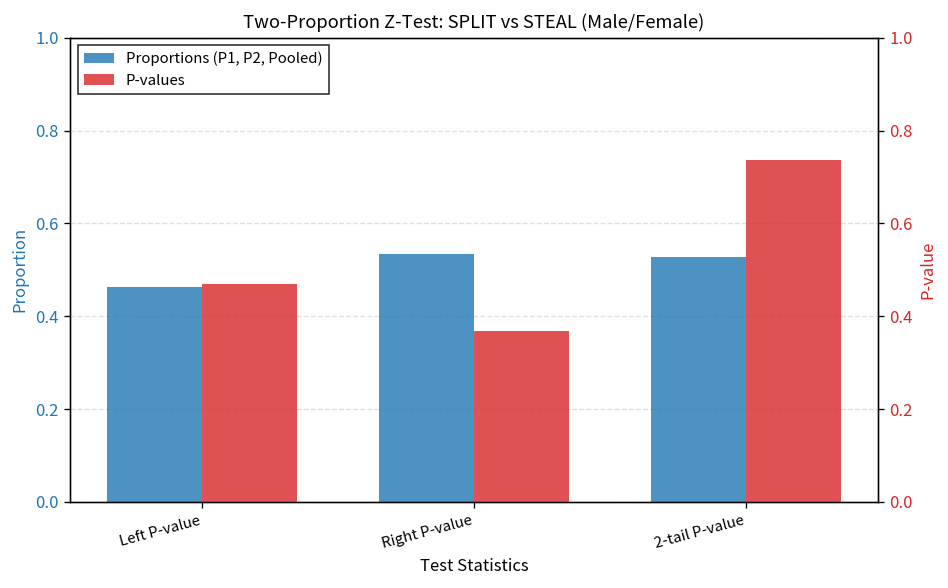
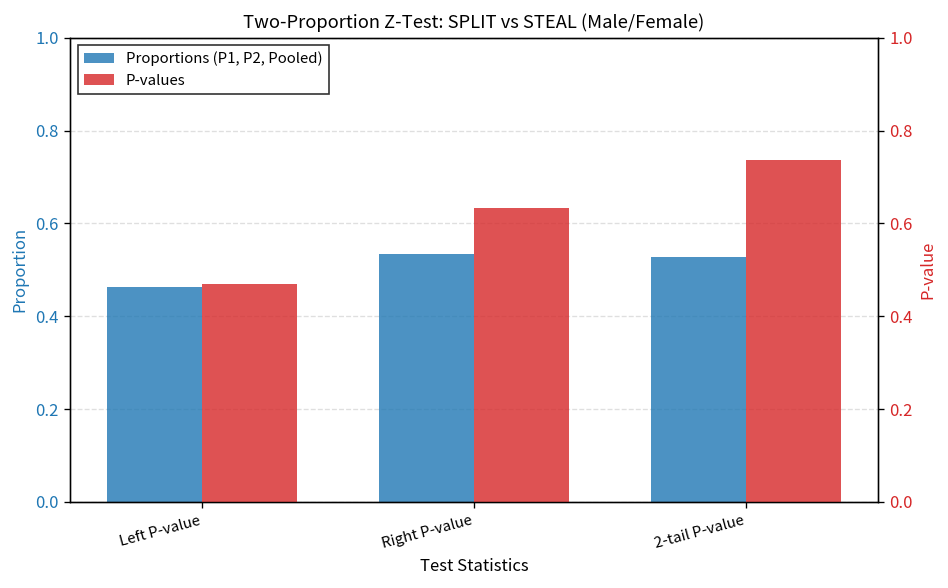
  {
    "Proportions (P1, P2, Pooled)": {
      "Left P-value": 0.46,
      "Right P-value": 0.53,
      "2-tail P-value": 0.53
    },
    "P-values": {
      "Left P-value": 0.47,
-     "Right P-value": 0.37,
+     "Right P-value": 0.63,
      "2-tail P-value": 0.74
    }
  }
